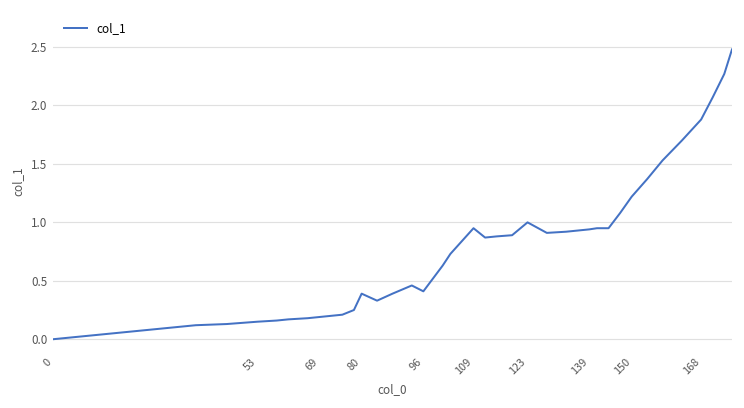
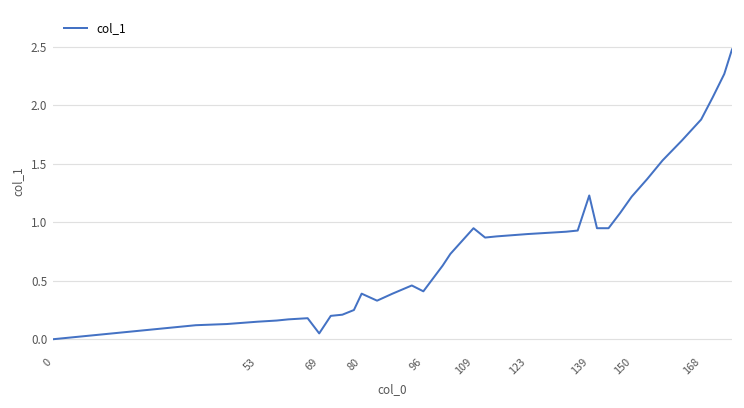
  {
    "0": 0.0,
    "53": 0.2,
-   "69": 0.2,
+   "69": 0.1,
    "80": 0.4,
    "96": 0.4,
    "109": 1.0,
-   "123": 1.0,
-   "139": 0.9,
+   "123": 0.9,
+   "139": 1.2,
    "150": 1.2,
    "168": 1.9
  }
